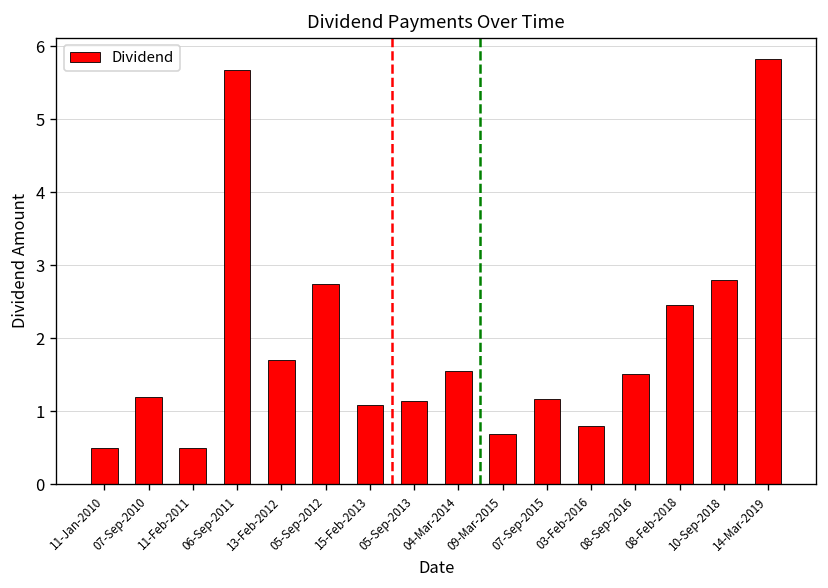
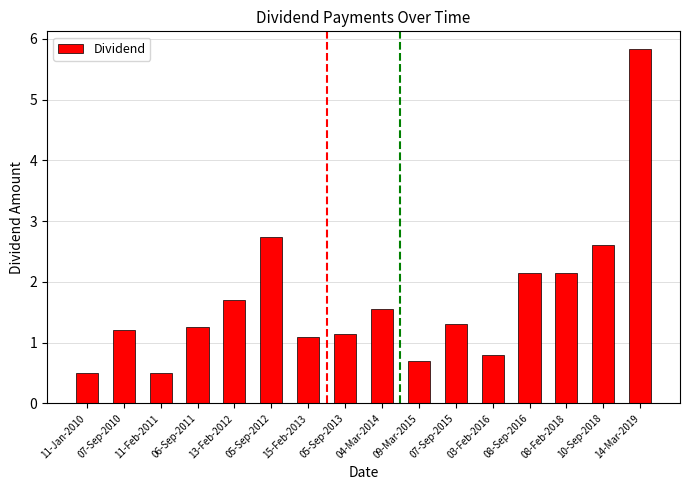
  {
    "11-Jan-2010": 0.5,
    "07-Sep-2010": 1.2,
    "11-Feb-2011": 0.5,
-   "06-Sep-2011": 5.7,
+   "06-Sep-2011": 1.3,
    "13-Feb-2012": 1.7,
    "05-Sep-2012": 2.7,
    "15-Feb-2013": 1.1,
    "05-Sep-2013": 1.1,
    "04-Mar-2014": 1.6,
    "09-Mar-2015": 0.7,
-   "07-Sep-2015": 1.2,
+   "07-Sep-2015": 1.3,
    "03-Feb-2016": 0.8,
-   "08-Sep-2016": 1.5,
-   "08-Feb-2018": 2.5,
-   "10-Sep-2018": 2.8,
+   "08-Sep-2016": 2.1,
+   "08-Feb-2018": 2.1,
+   "10-Sep-2018": 2.6,
    "14-Mar-2019": 5.8
  }
